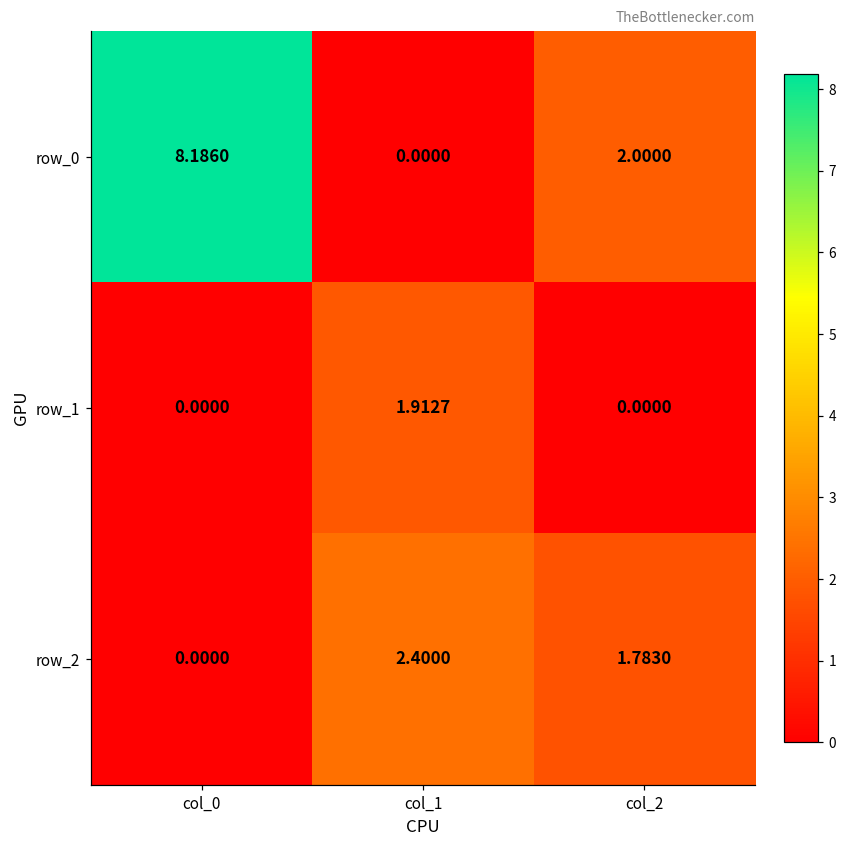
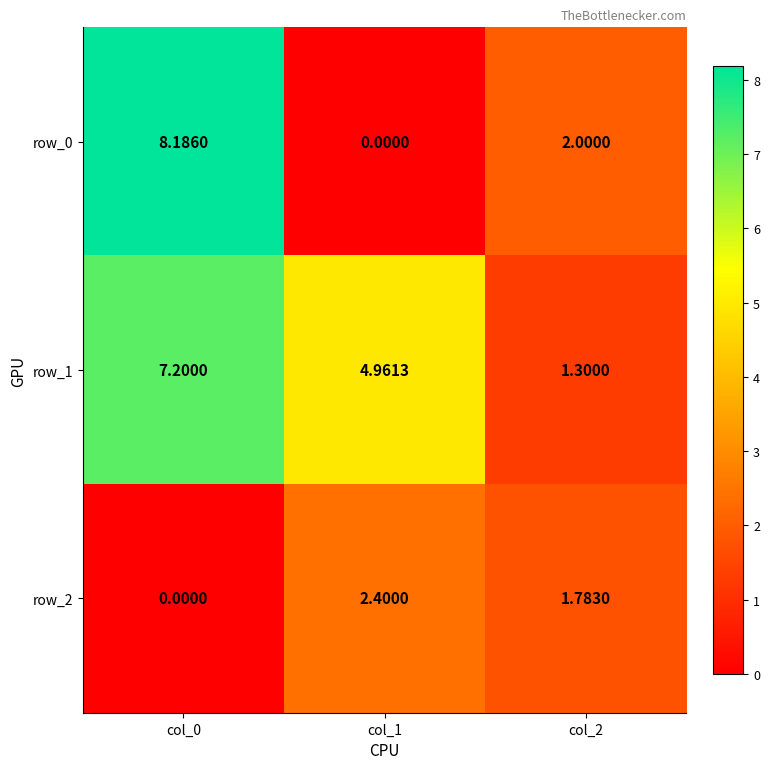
  {
    "row_0": {
      "col_0": 8.1860,
      "col_1": 0.0000,
      "col_2": 2.0000
    },
    "row_1": {
-     "col_0": 0.0000,
-     "col_1": 1.9127,
-     "col_2": 0.0000
+     "col_0": 7.2000,
+     "col_1": 4.9613,
+     "col_2": 1.3000
    },
    "row_2": {
      "col_0": 0.0000,
      "col_1": 2.4000,
      "col_2": 1.7830
    }
  }
